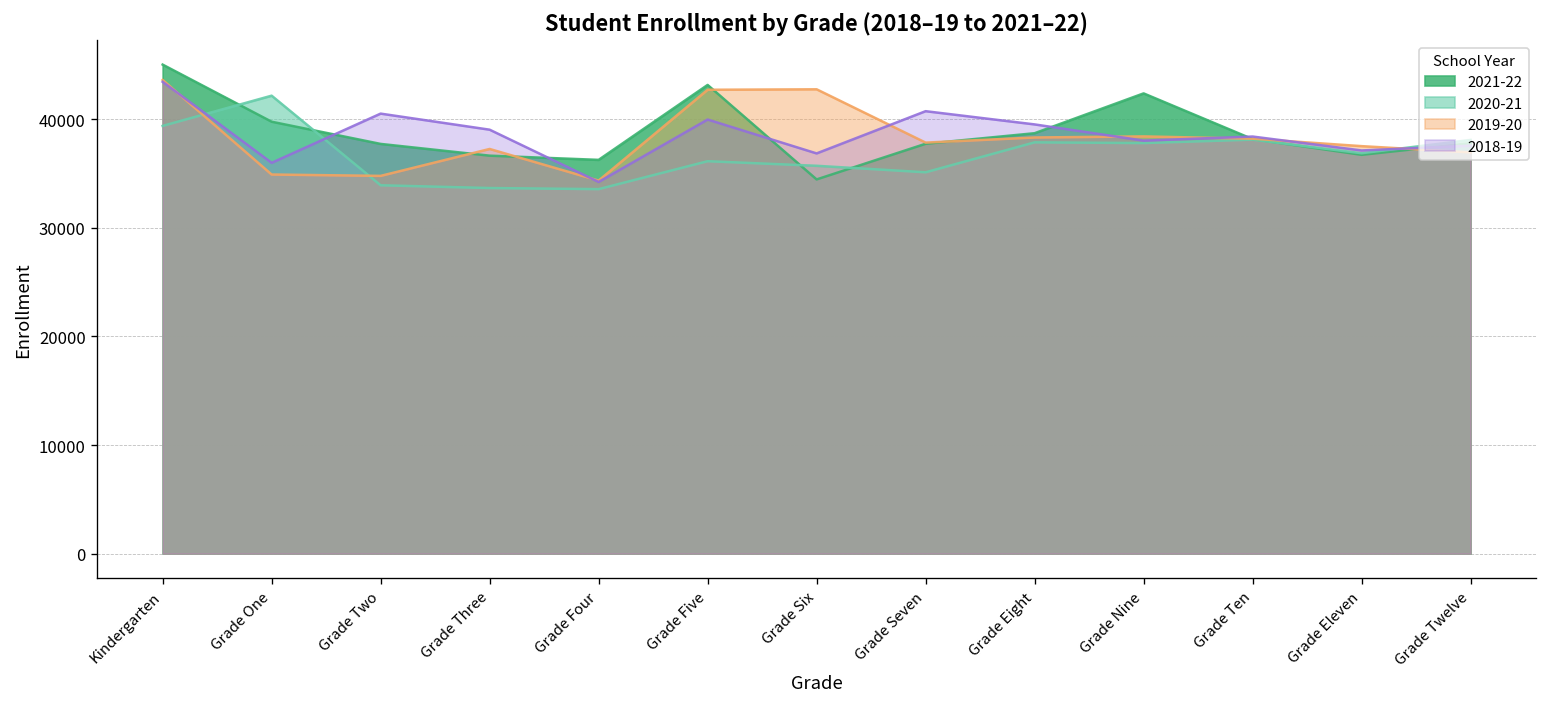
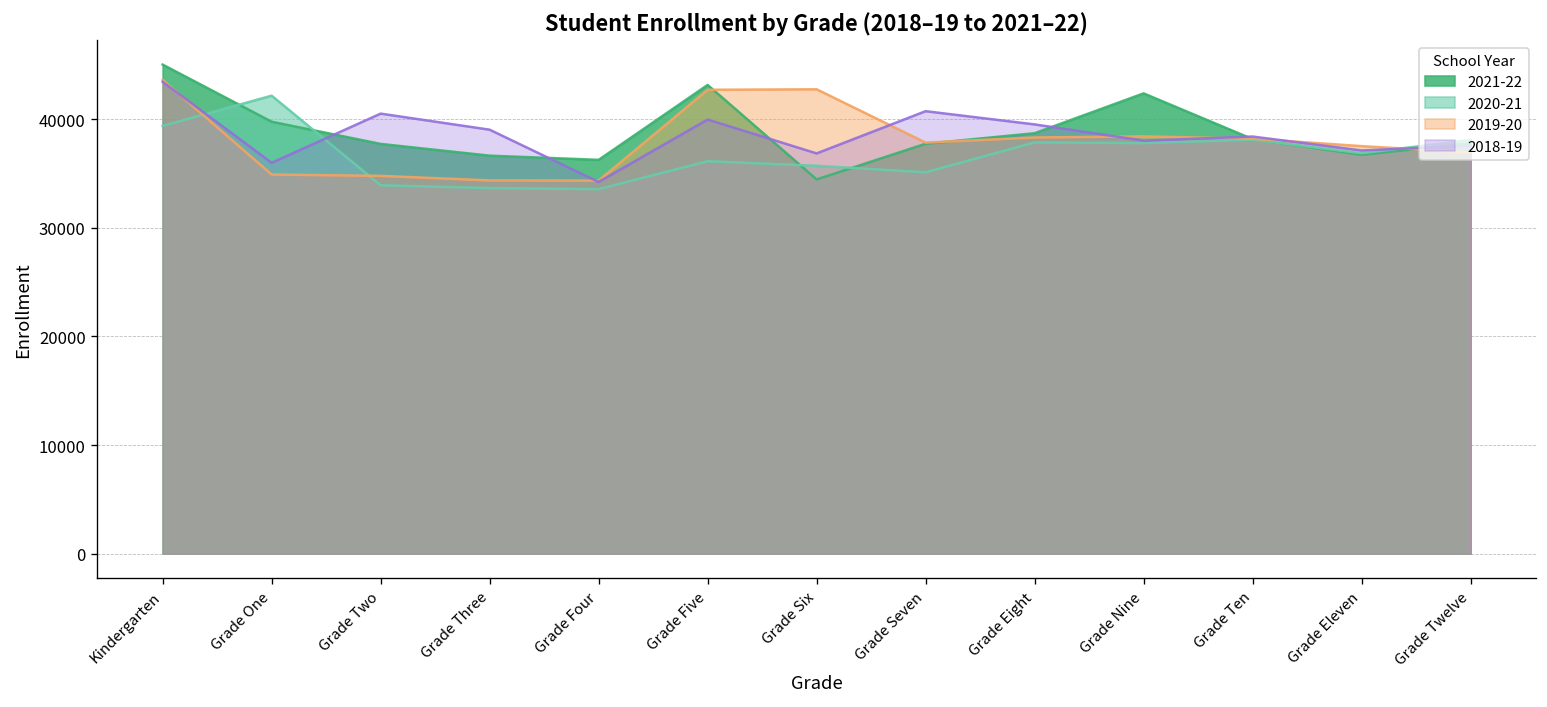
  {
    "2021-22": {
      "Kindergarten": 45000,
      "Grade One": 40000,
      "Grade Two": 38000,
      "Grade Three": 37000,
      "Grade Four": 36000,
      "Grade Five": 43000,
      "Grade Six": 34000,
      "Grade Eight": 39000,
      "Grade Nine": 42000
    },
    "2020-21": {
      "Kindergarten": 39000,
      "Grade One": 42000,
      "Grade Two": 34000,
      "Grade Three": 34000,
      "Grade Four": 34000,
      "Grade Five": 36000,
      "Grade Six": 36000,
      "Grade Seven": 35000,
      "Grade Eight": 38000
    },
    "2019-20": {
      "Grade One": 35000,
      "Grade Two": 35000,
-     "Grade Three": 37000,
+     "Grade Three": 34000,
      "Grade Five": 43000,
      "Grade Six": 43000,
      "Grade Eight": 38000,
      "Grade Nine": 38000,
      "Grade Eleven": 38000
    },
    "2018-19": {
      "Grade One": 36000,
      "Grade Two": 41000,
      "Grade Three": 39000,
      "Grade Five": 40000,
      "Grade Six": 37000,
      "Grade Seven": 41000,
      "Grade Eight": 40000
    }
  }
